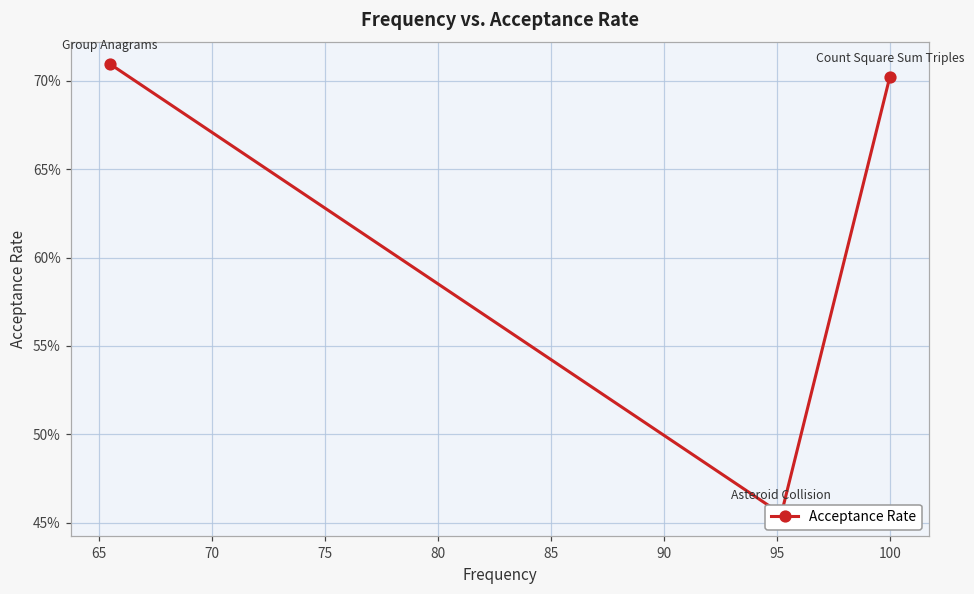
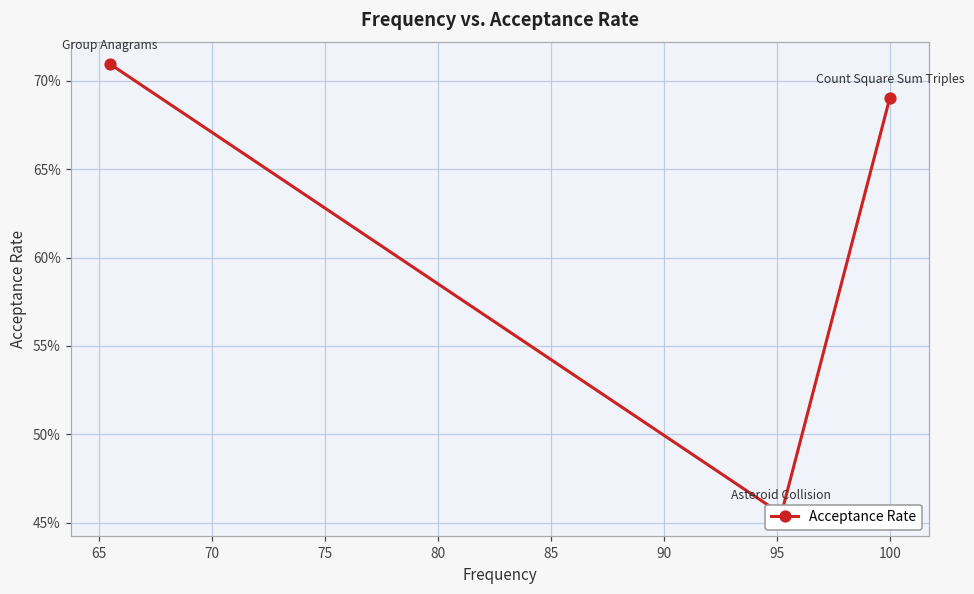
  {
-   "100": "70.2%"
+   "100": "69.0%"
  }
